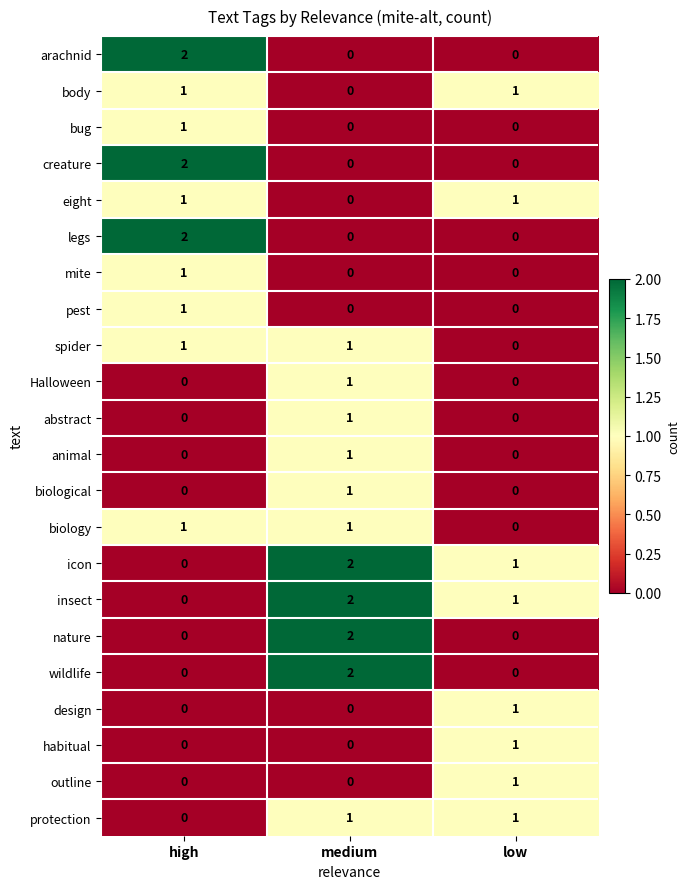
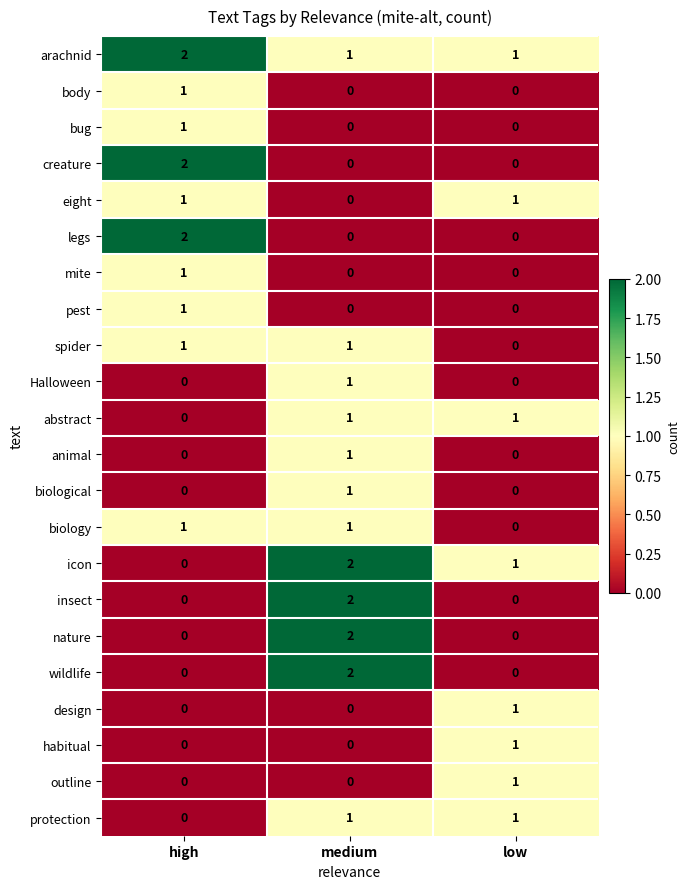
  {
    "arachnid": {
      "high": 2,
-     "medium": 0,
-     "low": 0
+     "medium": 1,
+     "low": 1
    },
    "body": {
      "high": 1,
      "medium": 0,
-     "low": 1
+     "low": 0
    },
    "bug": {
      "high": 1,
      "medium": 0,
      "low": 0
    },
    "creature": {
      "high": 2,
      "medium": 0,
      "low": 0
    },
    "eight": {
      "high": 1,
      "medium": 0,
      "low": 1
    },
    "legs": {
      "high": 2,
      "medium": 0,
      "low": 0
    },
    "mite": {
      "high": 1,
      "medium": 0,
      "low": 0
    },
    "pest": {
      "high": 1,
      "medium": 0,
      "low": 0
    },
    "spider": {
      "high": 1,
      "medium": 1,
      "low": 0
    },
    "Halloween": {
      "high": 0,
      "medium": 1,
      "low": 0
    },
    "abstract": {
      "high": 0,
      "medium": 1,
-     "low": 0
+     "low": 1
    },
    "animal": {
      "high": 0,
      "medium": 1,
      "low": 0
    },
    "biological": {
      "high": 0,
      "medium": 1,
      "low": 0
    },
    "biology": {
      "high": 1,
      "medium": 1,
      "low": 0
    },
    "icon": {
      "high": 0,
      "medium": 2,
      "low": 1
    },
    "insect": {
      "high": 0,
      "medium": 2,
-     "low": 1
+     "low": 0
    },
    "nature": {
      "high": 0,
      "medium": 2,
      "low": 0
    },
    "wildlife": {
      "high": 0,
      "medium": 2,
      "low": 0
    },
    "design": {
      "high": 0,
      "medium": 0,
      "low": 1
    },
    "habitual": {
      "high": 0,
      "medium": 0,
      "low": 1
    },
    "outline": {
      "high": 0,
      "medium": 0,
      "low": 1
    },
    "protection": {
      "high": 0,
      "medium": 1,
      "low": 1
    }
  }
